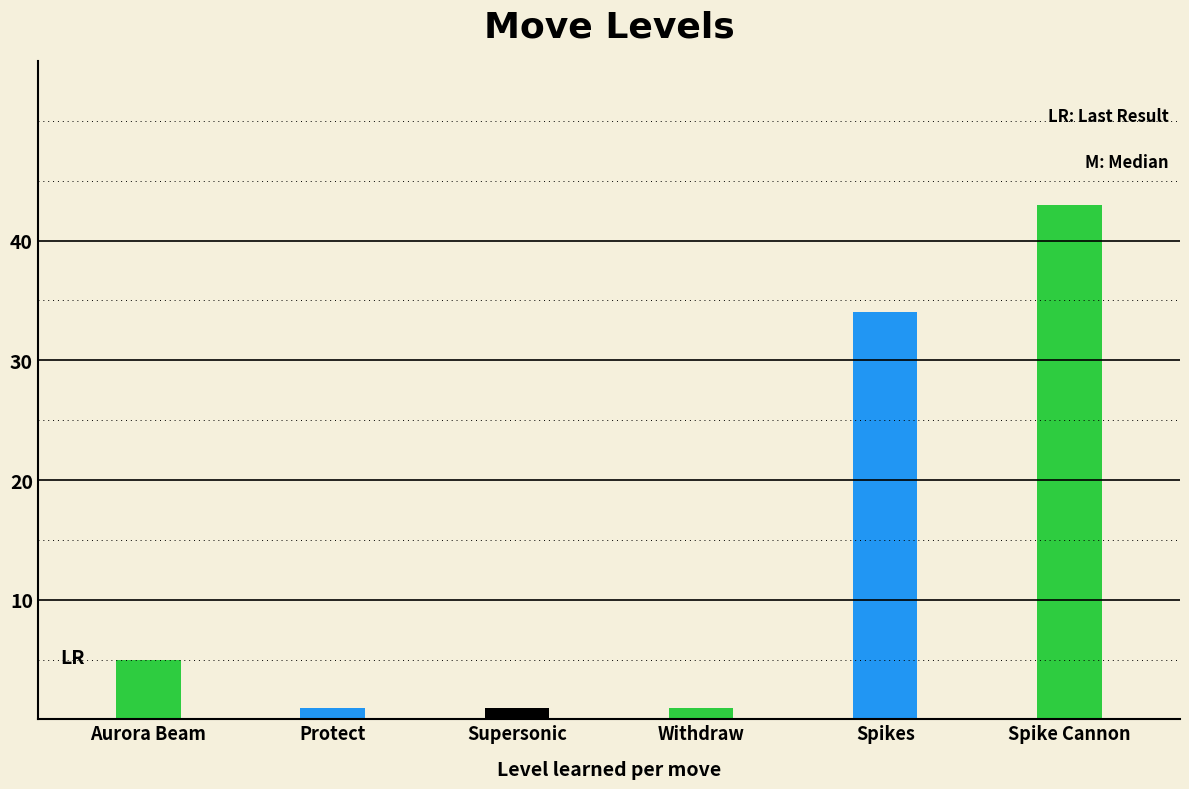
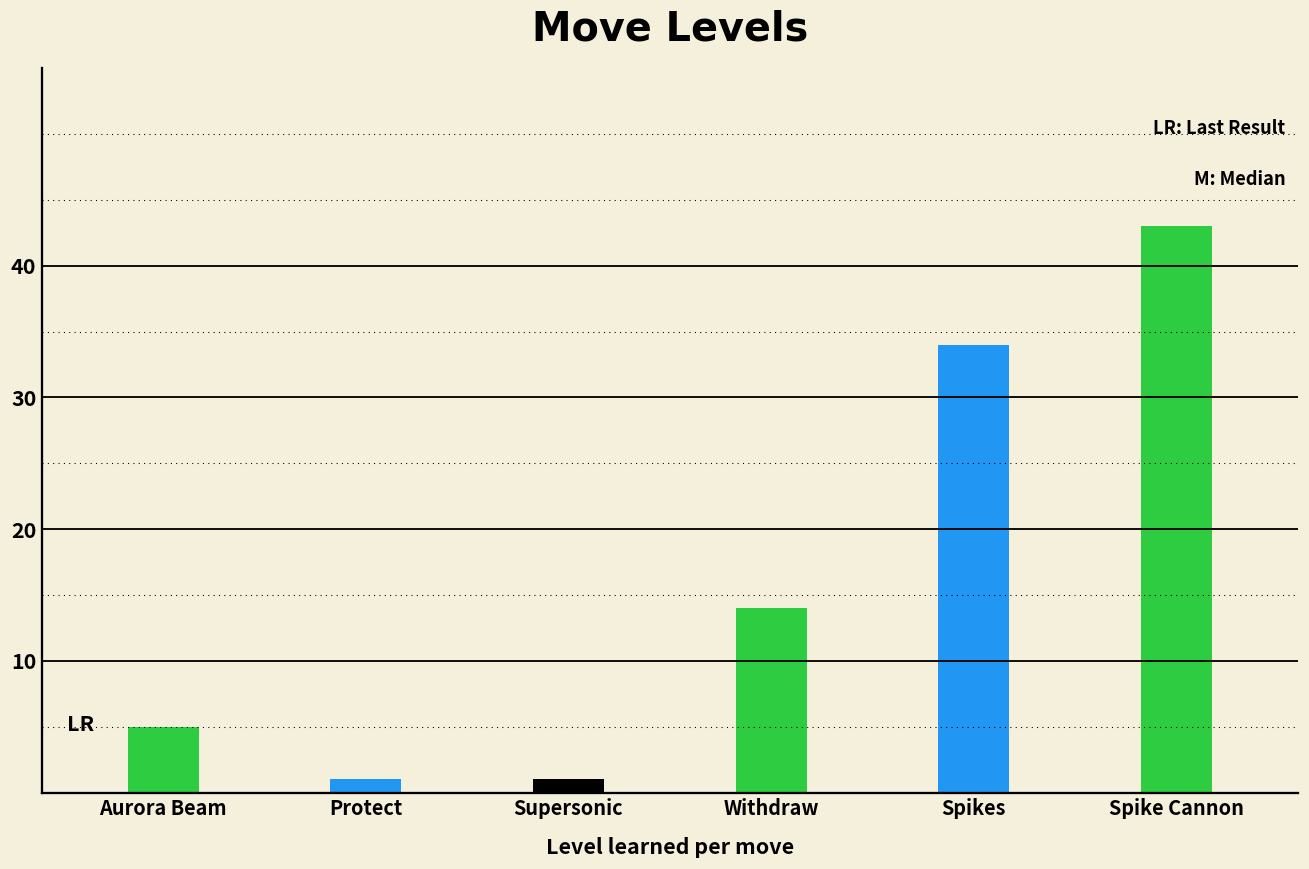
  {
    "Aurora Beam": 5,
    "Protect": 1,
    "Supersonic": 1,
-   "Withdraw": 1,
+   "Withdraw": 14,
    "Spikes": 34,
    "Spike Cannon": 43
  }
